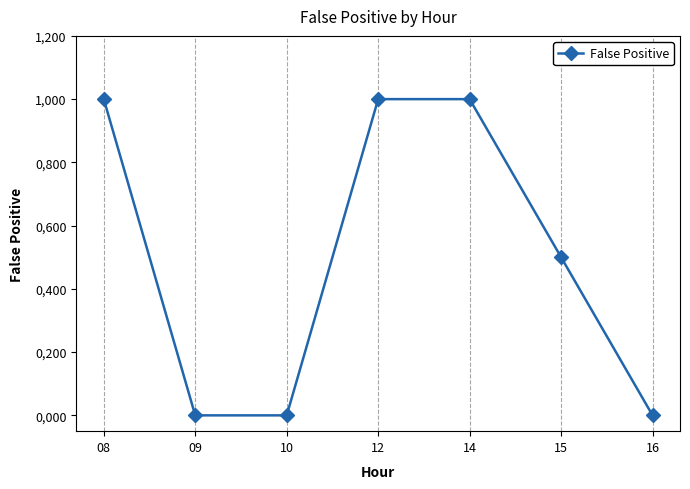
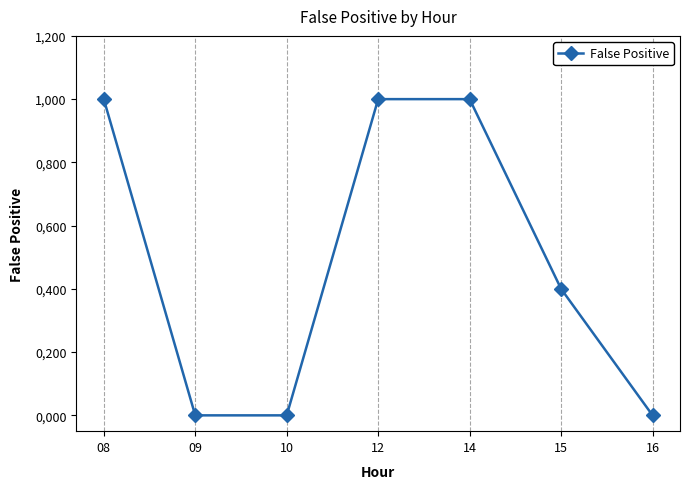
  {
    "08": "1,000",
    "09": "0",
    "10": "0",
    "12": "1,000",
    "14": "1,000",
-   "15": "500",
+   "15": "400",
    "16": "0"
  }
